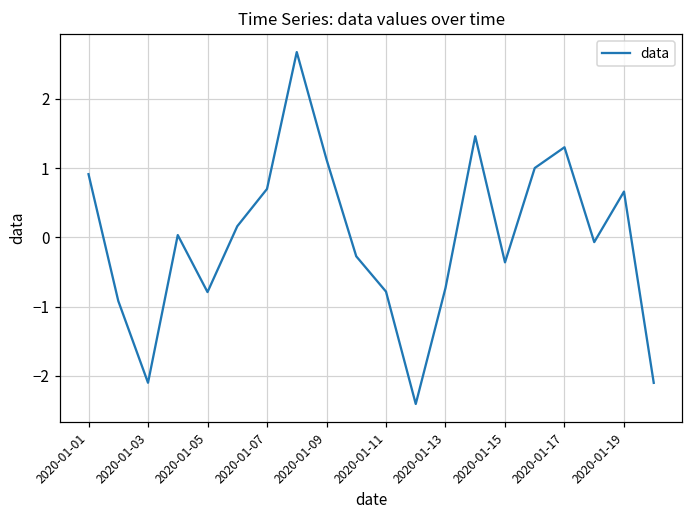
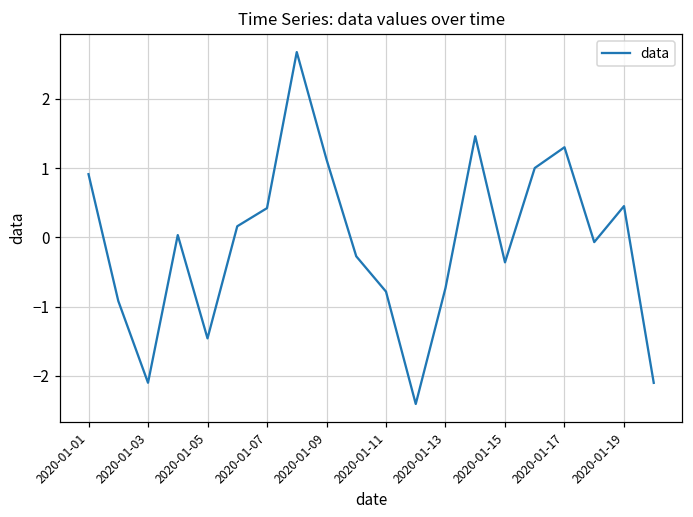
  {
    "2020-01-01": 0.9,
    "2020-01-03": -2.1,
-   "2020-01-05": -0.8,
-   "2020-01-07": 0.7,
+   "2020-01-05": -1.5,
+   "2020-01-07": 0.4,
    "2020-01-09": 1.1,
    "2020-01-11": -0.8,
    "2020-01-13": -0.7,
    "2020-01-15": -0.4,
    "2020-01-17": 1.3,
-   "2020-01-19": 0.7
+   "2020-01-19": 0.5
  }
